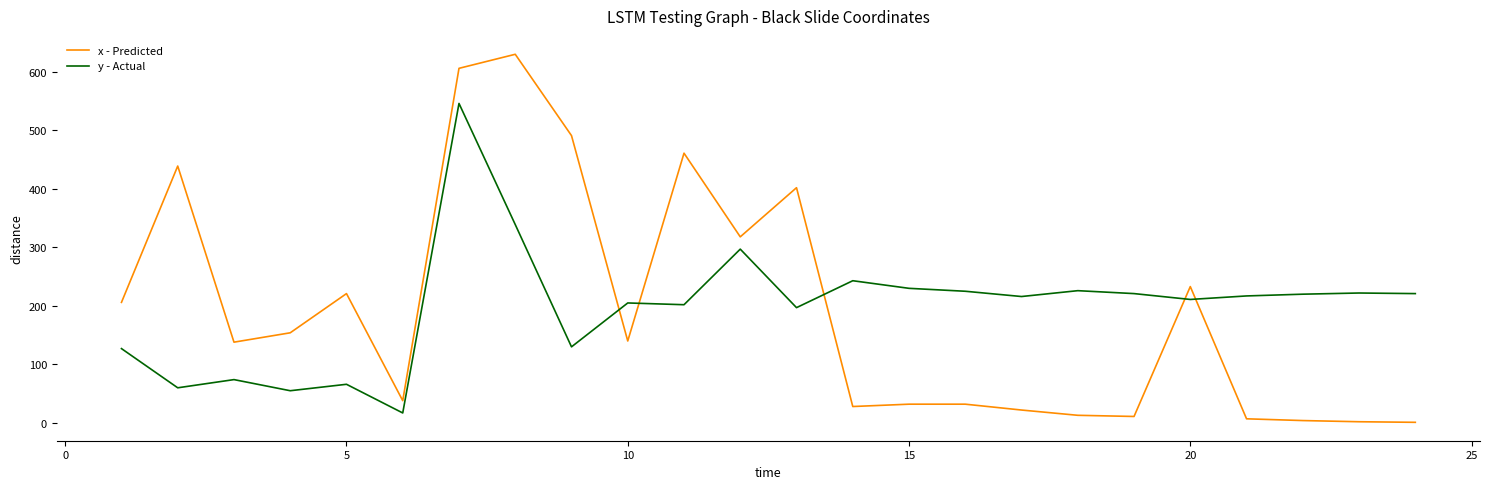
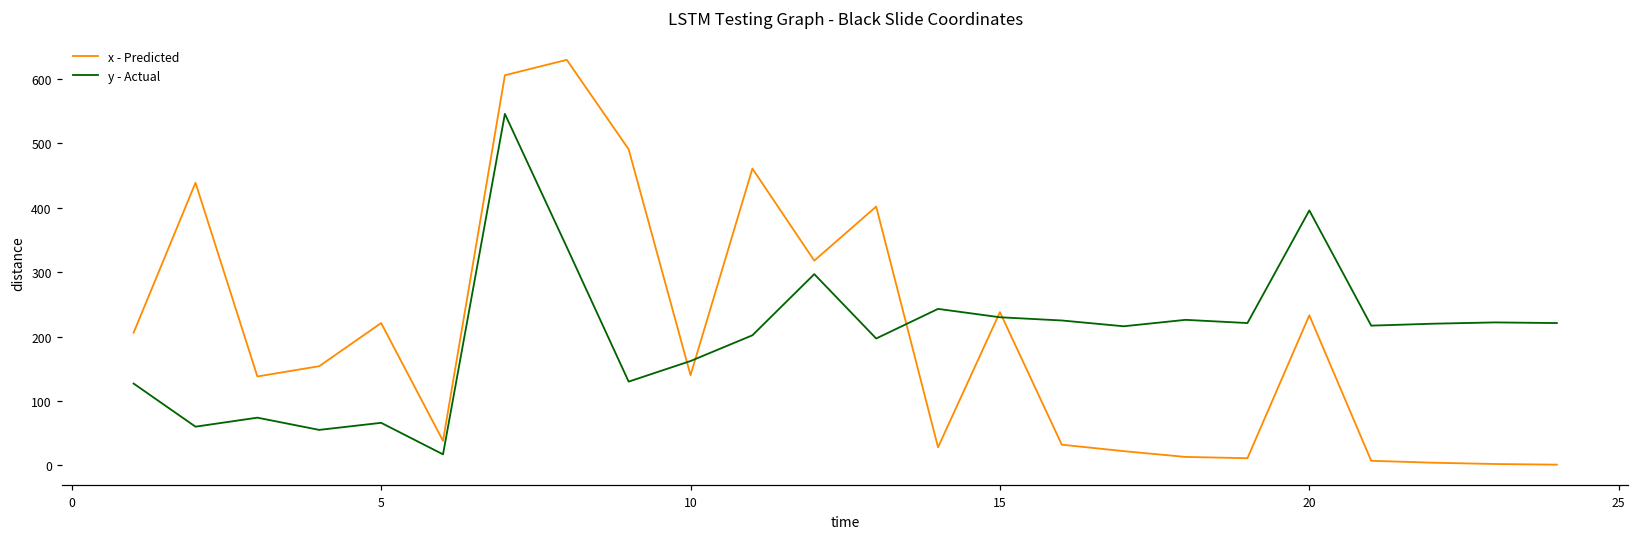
  {
    "x - Predicted": {
      "5": 220,
      "10": 140,
-     "15": 30,
+     "15": 240,
      "20": 230
    },
    "y - Actual": {
      "5": 70,
-     "10": 210,
+     "10": 160,
      "15": 230,
-     "20": 210
+     "20": 400
    }
  }
